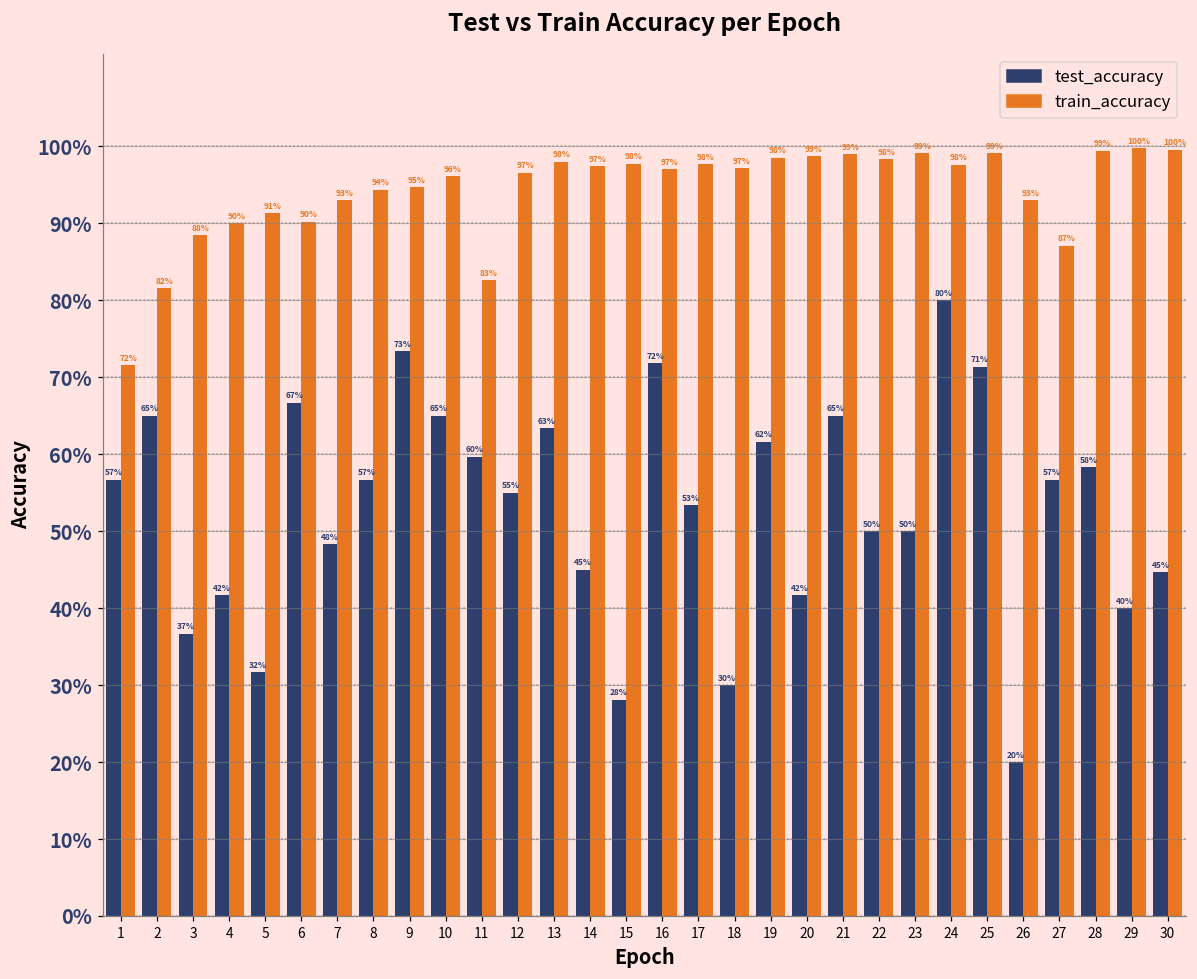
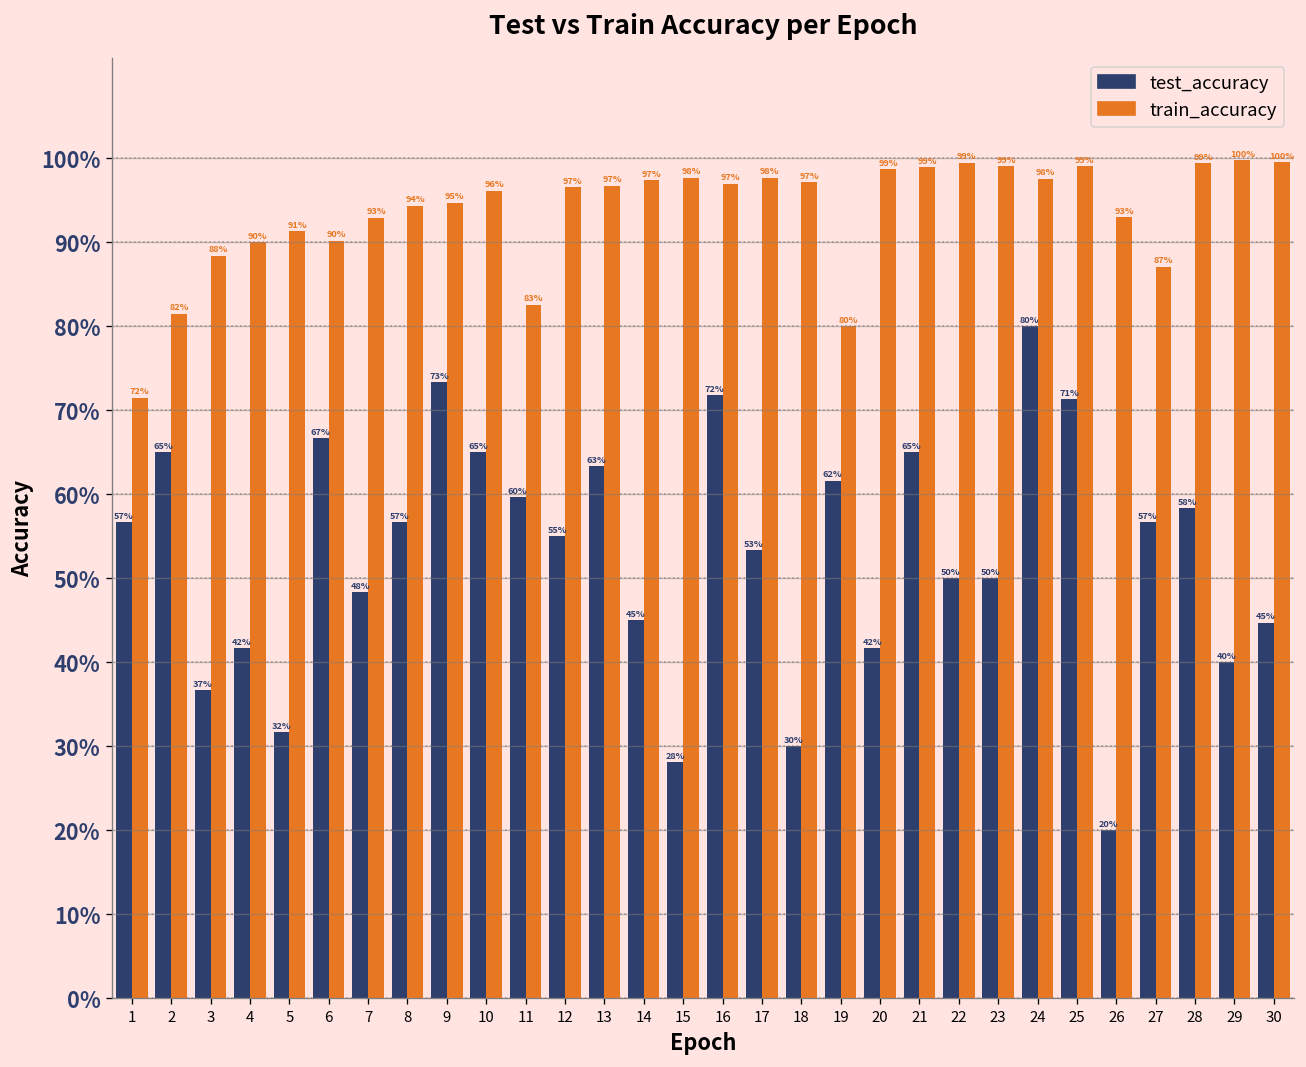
  {
    "test_accuracy": {
      "1": "57%",
      "2": "65%",
      "3": "37%",
      "4": "42%",
      "5": "32%",
      "6": "67%",
      "7": "48%",
      "8": "57%",
      "9": "73%",
      "10": "65%",
      "11": "60%",
      "12": "55%",
      "13": "63%",
      "14": "45%",
      "15": "28%",
      "16": "72%",
      "17": "53%",
      "18": "30%",
      "19": "62%",
      "20": "42%",
      "21": "65%",
      "22": "50%",
      "23": "50%",
      "24": "80%",
      "25": "71%",
      "26": "20%",
      "27": "57%",
      "28": "58%",
      "29": "40%",
      "30": "45%"
    },
    "train_accuracy": {
      "1": "72%",
      "2": "82%",
      "3": "88%",
      "4": "90%",
      "5": "91%",
      "6": "90%",
      "7": "93%",
      "8": "94%",
      "9": "95%",
      "10": "96%",
      "11": "83%",
      "12": "97%",
-     "13": "98%",
+     "13": "97%",
      "14": "97%",
      "15": "98%",
      "16": "97%",
      "17": "98%",
      "18": "97%",
-     "19": "98%",
+     "19": "80%",
      "20": "99%",
      "21": "99%",
-     "22": "98%",
+     "22": "99%",
      "23": "99%",
      "24": "98%",
      "25": "99%",
      "26": "93%",
      "27": "87%",
      "28": "99%",
      "29": "100%",
      "30": "100%"
    }
  }
